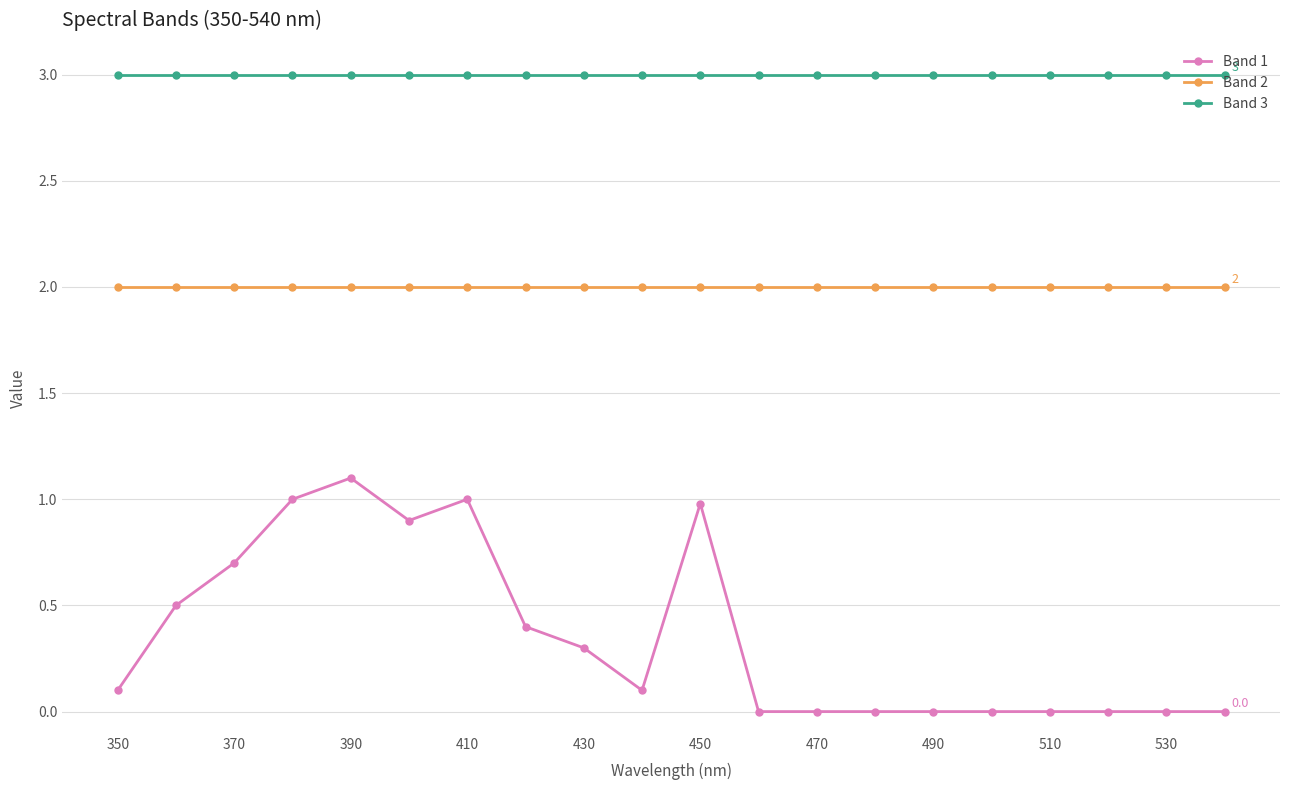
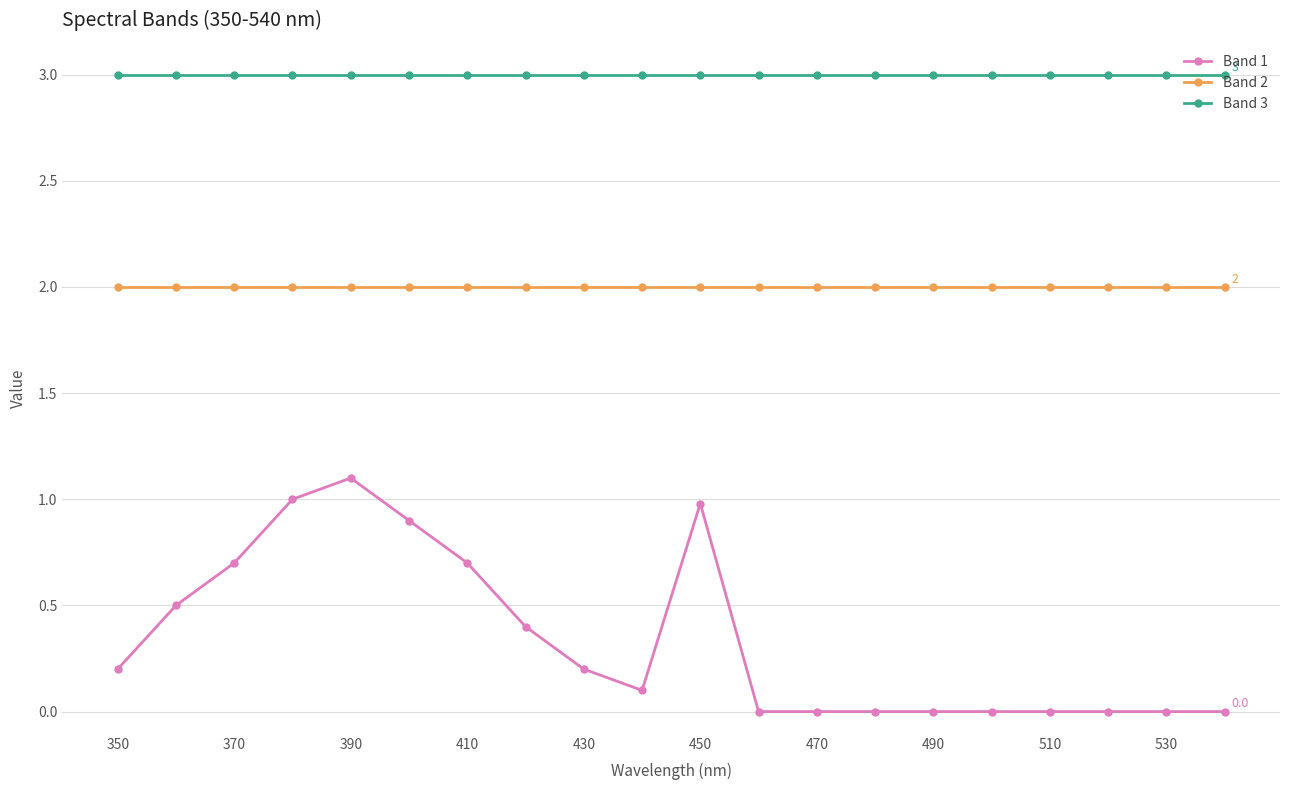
  {
    "Band 1": {
-     "350": 0.1,
+     "350": 0.2,
      "370": 0.7,
      "390": 1.1,
-     "410": 1.0,
-     "430": 0.3,
+     "410": 0.7,
+     "430": 0.2,
      "450": 0.98,
      "470": 0.0,
      "490": 0.0,
      "510": 0.0,
      "530": 0.0
    },
    "Band 2": {
      "350": 2.0,
      "370": 2.0,
      "390": 2.0,
      "410": 2.0,
      "430": 2.0,
      "450": 2.0,
      "470": 2.0,
      "490": 2.0,
      "510": 2.0,
      "530": 2.0
    },
    "Band 3": {
      "350": 3.0,
      "370": 3.0,
      "390": 3.0,
      "410": 3.0,
      "430": 3.0,
      "450": 3.0,
      "470": 3.0,
      "490": 3.0,
      "510": 3.0,
      "530": 3.0
    }
  }
